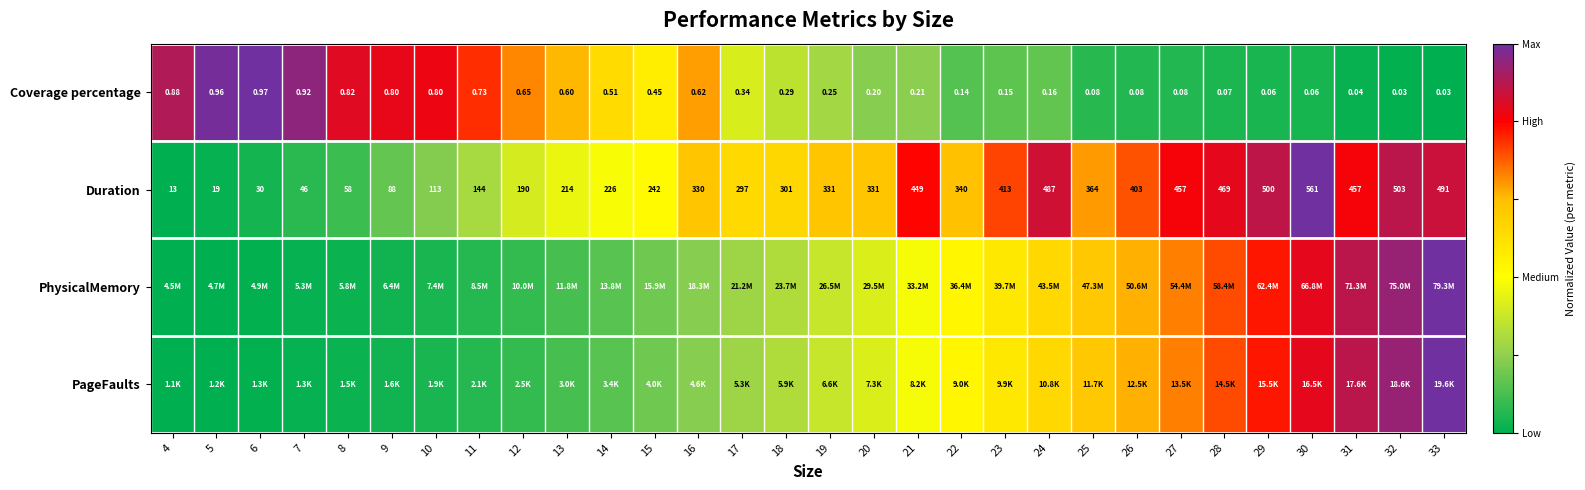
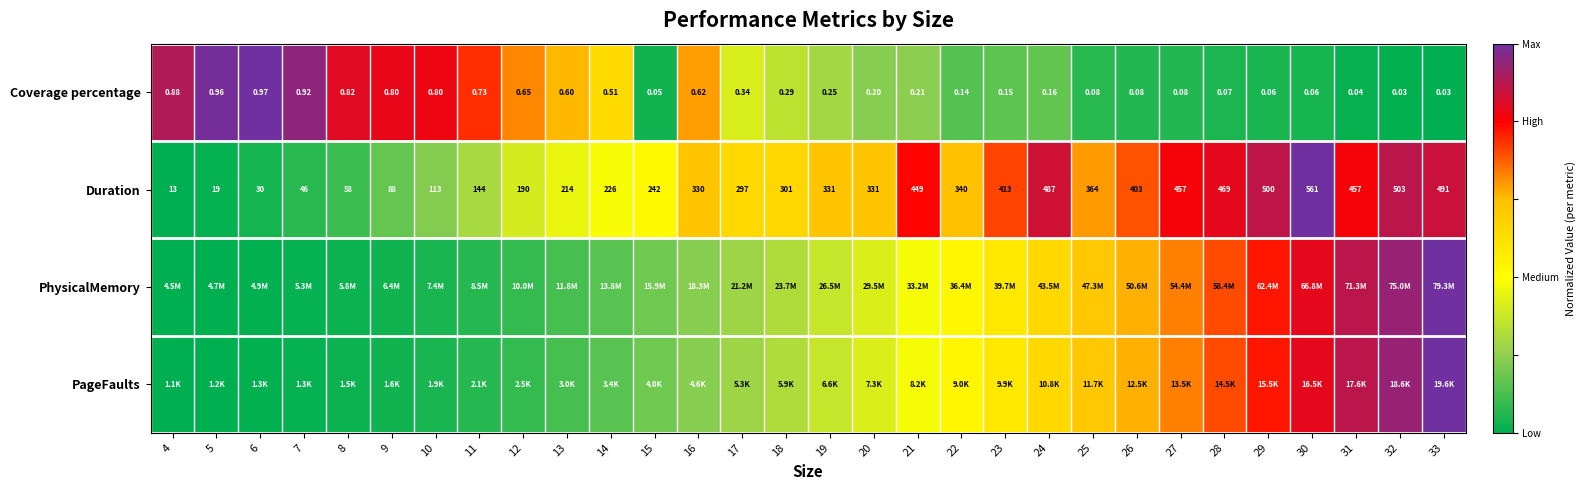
  {
    "Coverage percentage": {
      "4": "0.88",
      "5": "0.96",
      "6": "0.97",
      "7": "0.92",
      "8": "0.82",
      "9": "0.80",
      "10": "0.80",
      "11": "0.73",
      "12": "0.65",
      "13": "0.60",
      "14": "0.51",
-     "15": "0.45",
+     "15": "0.05",
      "16": "0.62",
      "17": "0.34",
      "18": "0.29",
      "19": "0.25",
      "20": "0.20",
      "21": "0.21",
      "22": "0.14",
      "23": "0.15",
      "24": "0.16",
      "25": "0.08",
      "26": "0.08",
      "27": "0.08",
      "28": "0.07",
      "29": "0.06",
      "30": "0.06",
      "31": "0.04",
      "32": "0.03",
      "33": "0.03"
    },
    "Duration": {
      "4": "13",
      "5": "19",
      "6": "30",
      "7": "46",
      "8": "58",
      "9": "88",
      "10": "113",
      "11": "144",
      "12": "190",
      "13": "214",
      "14": "226",
      "15": "242",
      "16": "330",
      "17": "297",
      "18": "301",
      "19": "331",
      "20": "331",
      "21": "449",
      "22": "340",
      "23": "413",
      "24": "487",
      "25": "364",
      "26": "403",
      "27": "457",
      "28": "469",
      "29": "500",
      "30": "561",
      "31": "457",
      "32": "503",
      "33": "491"
    },
    "PhysicalMemory": {
      "4": "4.5M",
      "5": "4.7M",
      "6": "4.9M",
      "7": "5.3M",
      "8": "5.8M",
      "9": "6.4M",
      "10": "7.4M",
      "11": "8.5M",
      "12": "10.0M",
      "13": "11.8M",
      "14": "13.8M",
      "15": "15.9M",
      "16": "18.3M",
      "17": "21.2M",
      "18": "23.7M",
      "19": "26.5M",
      "20": "29.5M",
      "21": "33.2M",
      "22": "36.4M",
      "23": "39.7M",
      "24": "43.5M",
      "25": "47.3M",
      "26": "50.6M",
      "27": "54.4M",
      "28": "58.4M",
      "29": "62.4M",
      "30": "66.8M",
      "31": "71.3M",
      "32": "75.0M",
      "33": "79.3M"
    },
    "PageFaults": {
      "4": "1.1K",
      "5": "1.2K",
      "6": "1.3K",
      "7": "1.3K",
      "8": "1.5K",
      "9": "1.6K",
      "10": "1.9K",
      "11": "2.1K",
      "12": "2.5K",
      "13": "3.0K",
      "14": "3.4K",
      "15": "4.0K",
      "16": "4.6K",
      "17": "5.3K",
      "18": "5.9K",
      "19": "6.6K",
      "20": "7.3K",
      "21": "8.2K",
      "22": "9.0K",
      "23": "9.9K",
      "24": "10.8K",
      "25": "11.7K",
      "26": "12.5K",
      "27": "13.5K",
      "28": "14.5K",
      "29": "15.5K",
      "30": "16.5K",
      "31": "17.6K",
      "32": "18.6K",
      "33": "19.6K"
    }
  }
